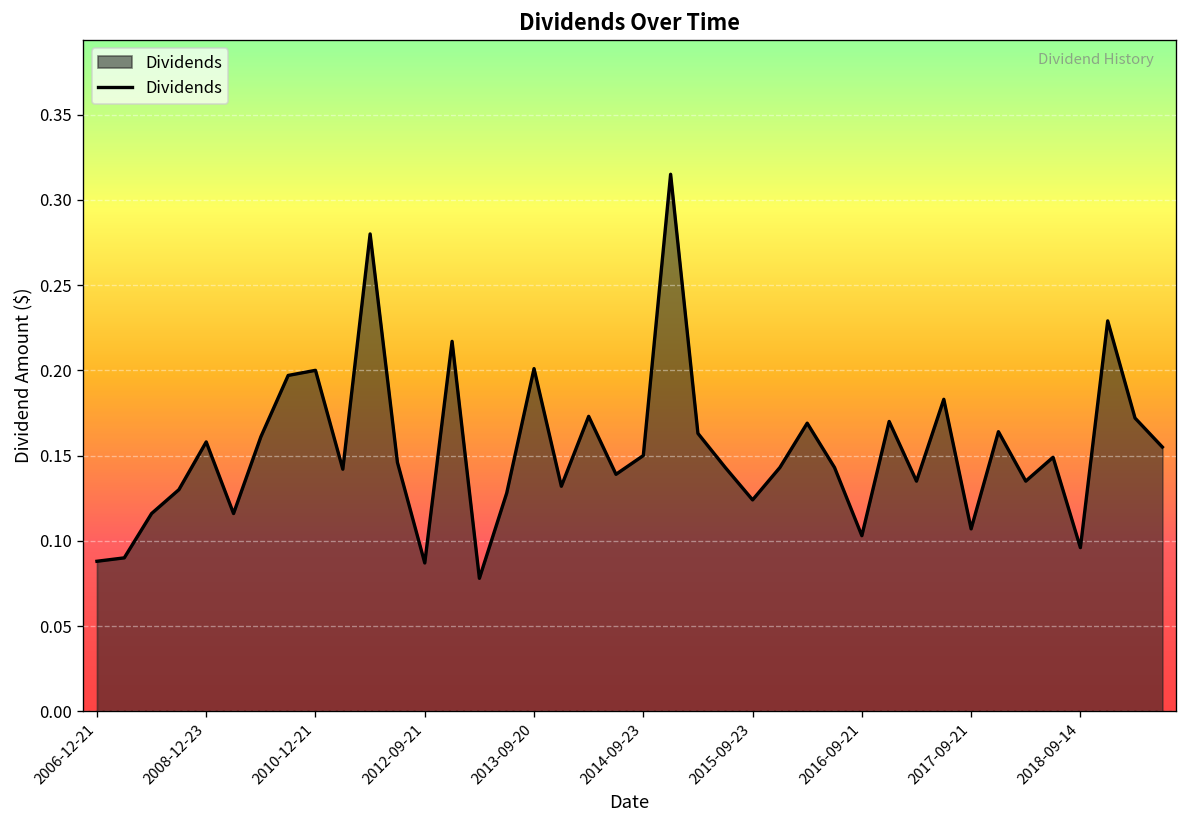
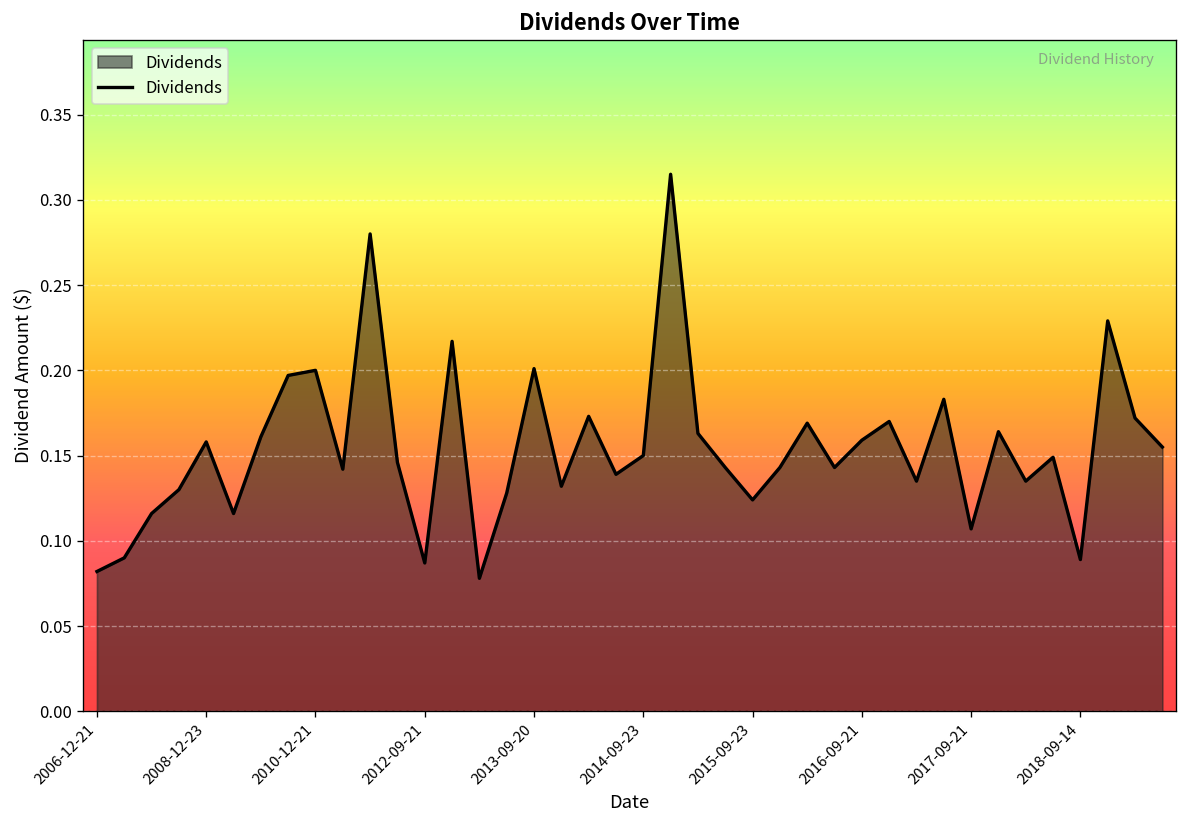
  {
-   "2006-12-21": 0.088,
+   "2006-12-21": 0.082,
    "2008-12-23": 0.158,
    "2010-12-21": 0.200,
    "2012-09-21": 0.087,
    "2013-09-20": 0.201,
    "2014-09-23": 0.150,
    "2015-09-23": 0.124,
-   "2016-09-21": 0.103,
+   "2016-09-21": 0.159,
    "2017-09-21": 0.107,
-   "2018-09-14": 0.096
+   "2018-09-14": 0.089
  }
